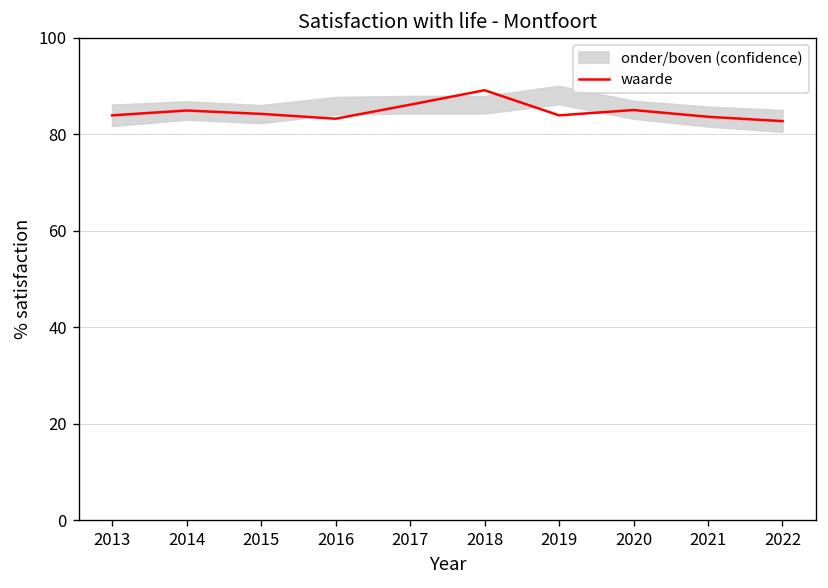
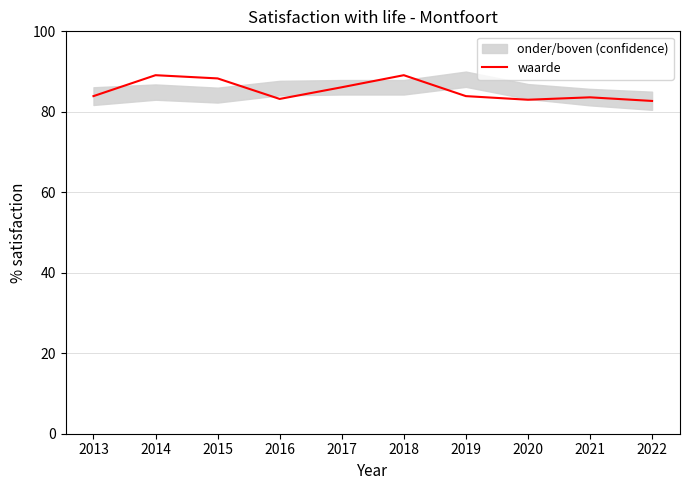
  {
    "waarde": {
      "2013": 84,
-     "2014": 85,
-     "2015": 84,
+     "2014": 89,
+     "2015": 88,
      "2016": 83,
      "2017": 86,
      "2018": 89,
      "2019": 84,
-     "2020": 85,
+     "2020": 83,
      "2021": 84,
      "2022": 83
    }
  }
